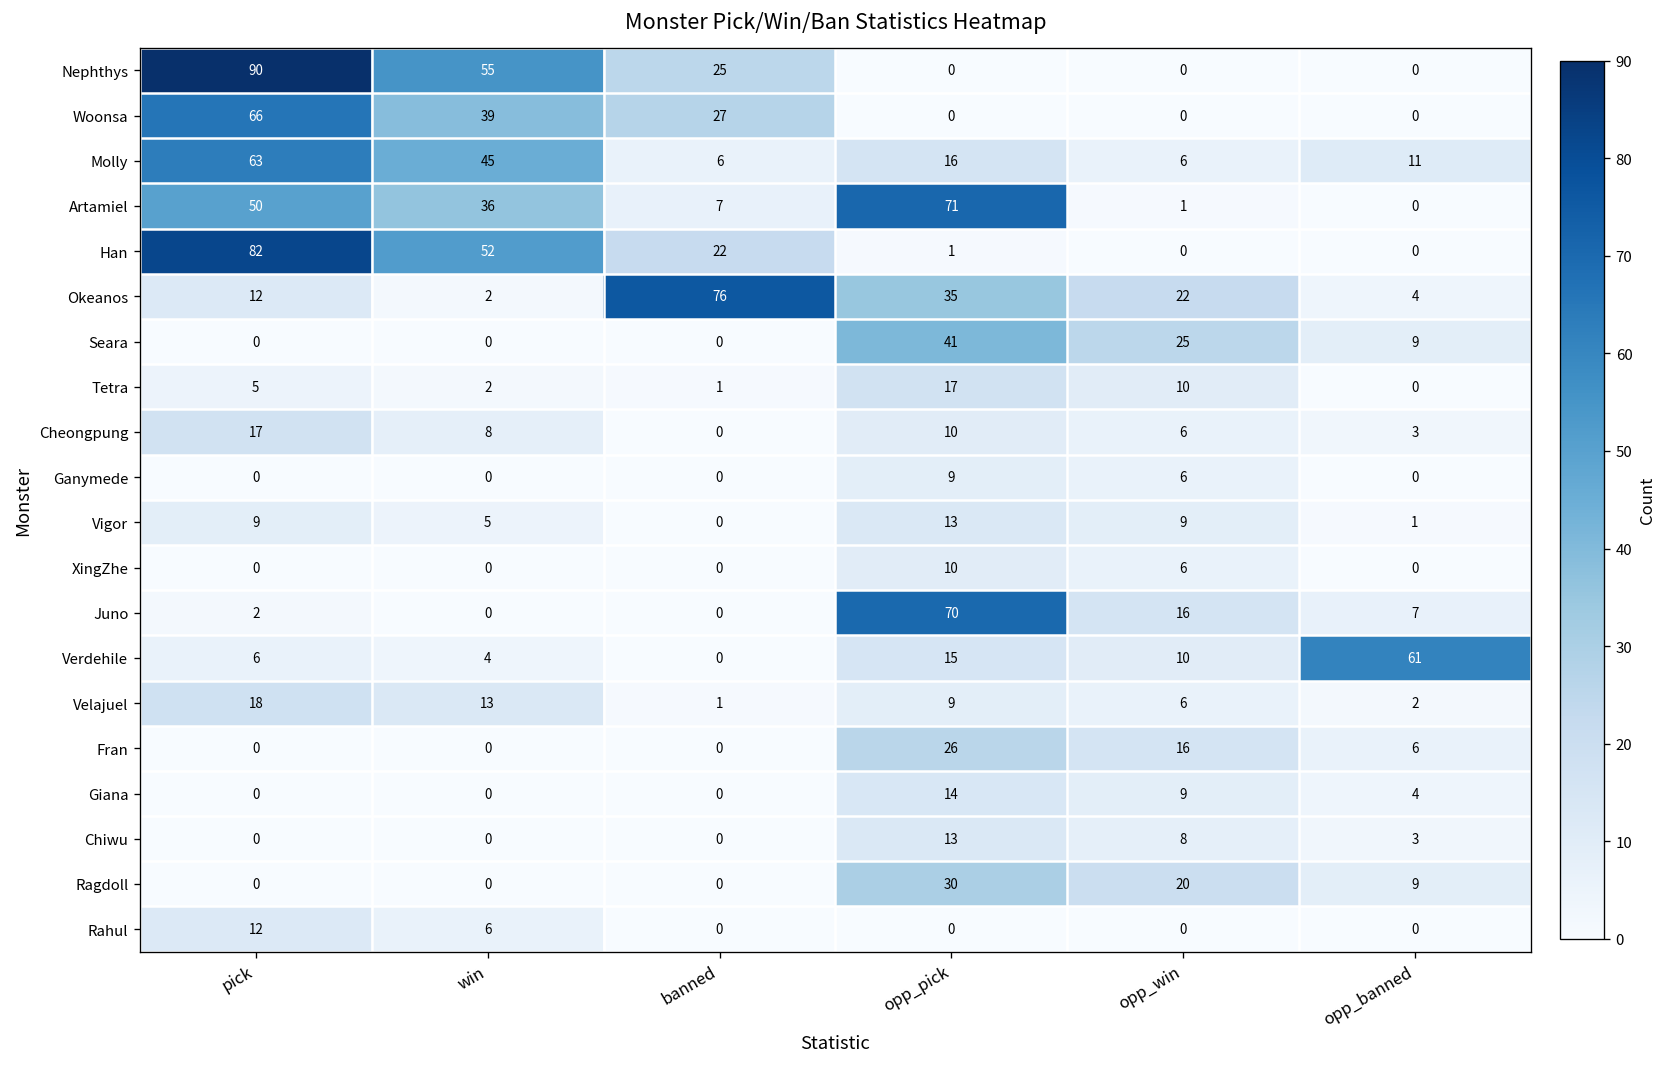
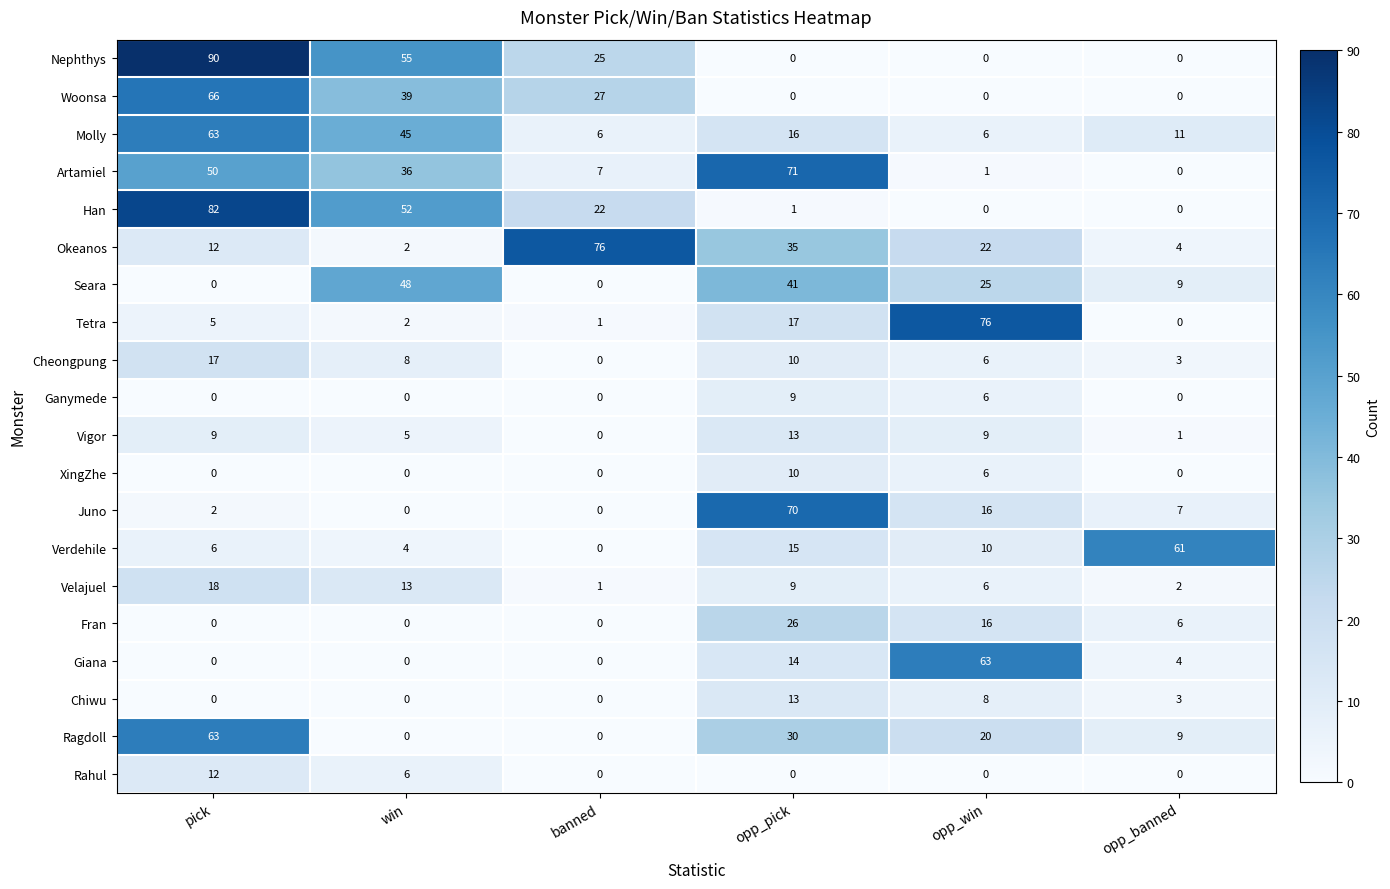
  {
    "Nephthys": {
      "pick": 90,
      "win": 55,
      "banned": 25,
      "opp_pick": 0,
      "opp_win": 0,
      "opp_banned": 0
    },
    "Woonsa": {
      "pick": 66,
      "win": 39,
      "banned": 27,
      "opp_pick": 0,
      "opp_win": 0,
      "opp_banned": 0
    },
    "Molly": {
      "pick": 63,
      "win": 45,
      "banned": 6,
      "opp_pick": 16,
      "opp_win": 6,
      "opp_banned": 11
    },
    "Artamiel": {
      "pick": 50,
      "win": 36,
      "banned": 7,
      "opp_pick": 71,
      "opp_win": 1,
      "opp_banned": 0
    },
    "Han": {
      "pick": 82,
      "win": 52,
      "banned": 22,
      "opp_pick": 1,
      "opp_win": 0,
      "opp_banned": 0
    },
    "Okeanos": {
      "pick": 12,
      "win": 2,
      "banned": 76,
      "opp_pick": 35,
      "opp_win": 22,
      "opp_banned": 4
    },
    "Seara": {
      "pick": 0,
-     "win": 0,
+     "win": 48,
      "banned": 0,
      "opp_pick": 41,
      "opp_win": 25,
      "opp_banned": 9
    },
    "Tetra": {
      "pick": 5,
      "win": 2,
      "banned": 1,
      "opp_pick": 17,
-     "opp_win": 10,
+     "opp_win": 76,
      "opp_banned": 0
    },
    "Cheongpung": {
      "pick": 17,
      "win": 8,
      "banned": 0,
      "opp_pick": 10,
      "opp_win": 6,
      "opp_banned": 3
    },
    "Ganymede": {
      "pick": 0,
      "win": 0,
      "banned": 0,
      "opp_pick": 9,
      "opp_win": 6,
      "opp_banned": 0
    },
    "Vigor": {
      "pick": 9,
      "win": 5,
      "banned": 0,
      "opp_pick": 13,
      "opp_win": 9,
      "opp_banned": 1
    },
    "XingZhe": {
      "pick": 0,
      "win": 0,
      "banned": 0,
      "opp_pick": 10,
      "opp_win": 6,
      "opp_banned": 0
    },
    "Juno": {
      "pick": 2,
      "win": 0,
      "banned": 0,
      "opp_pick": 70,
      "opp_win": 16,
      "opp_banned": 7
    },
    "Verdehile": {
      "pick": 6,
      "win": 4,
      "banned": 0,
      "opp_pick": 15,
      "opp_win": 10,
      "opp_banned": 61
    },
    "Velajuel": {
      "pick": 18,
      "win": 13,
      "banned": 1,
      "opp_pick": 9,
      "opp_win": 6,
      "opp_banned": 2
    },
    "Fran": {
      "pick": 0,
      "win": 0,
      "banned": 0,
      "opp_pick": 26,
      "opp_win": 16,
      "opp_banned": 6
    },
    "Giana": {
      "pick": 0,
      "win": 0,
      "banned": 0,
      "opp_pick": 14,
-     "opp_win": 9,
+     "opp_win": 63,
      "opp_banned": 4
    },
    "Chiwu": {
      "pick": 0,
      "win": 0,
      "banned": 0,
      "opp_pick": 13,
      "opp_win": 8,
      "opp_banned": 3
    },
    "Ragdoll": {
-     "pick": 0,
+     "pick": 63,
      "win": 0,
      "banned": 0,
      "opp_pick": 30,
      "opp_win": 20,
      "opp_banned": 9
    },
    "Rahul": {
      "pick": 12,
      "win": 6,
      "banned": 0,
      "opp_pick": 0,
      "opp_win": 0,
      "opp_banned": 0
    }
  }
